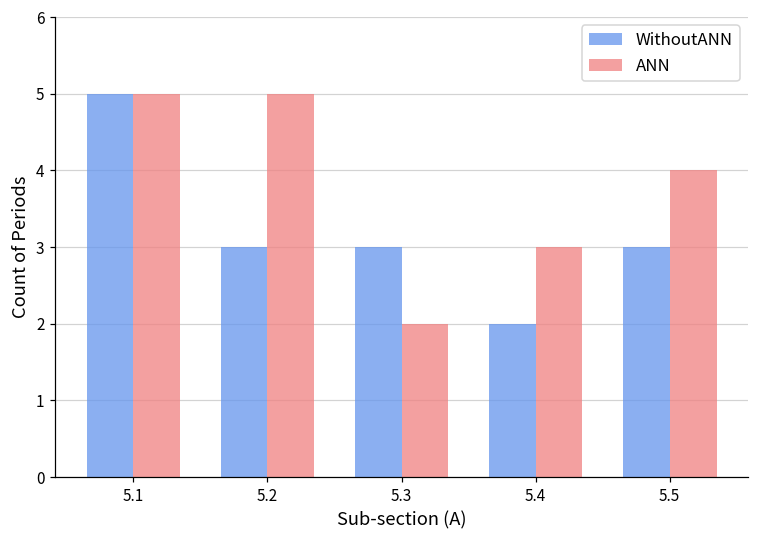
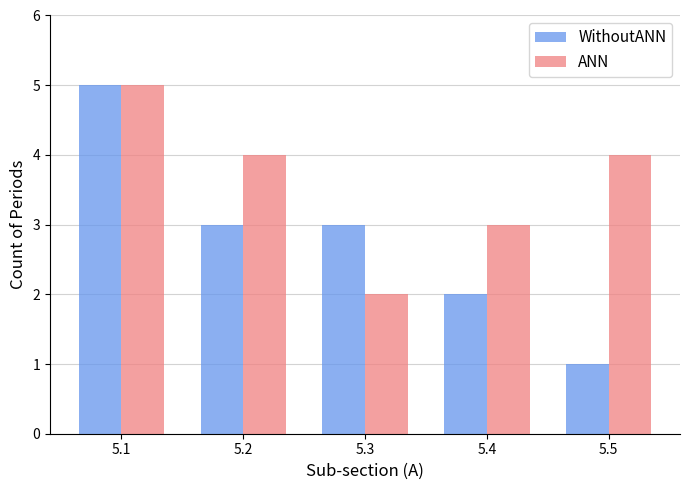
  {
    "WithoutANN": {
      "5.1": 5,
      "5.2": 3,
      "5.3": 3,
      "5.4": 2,
-     "5.5": 3
+     "5.5": 1
    },
    "ANN": {
      "5.1": 5,
-     "5.2": 5,
+     "5.2": 4,
      "5.3": 2,
      "5.4": 3,
      "5.5": 4
    }
  }
